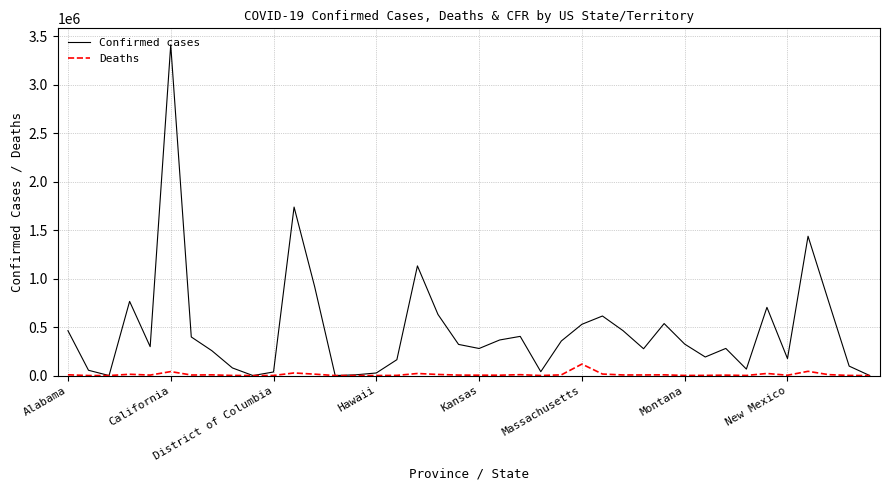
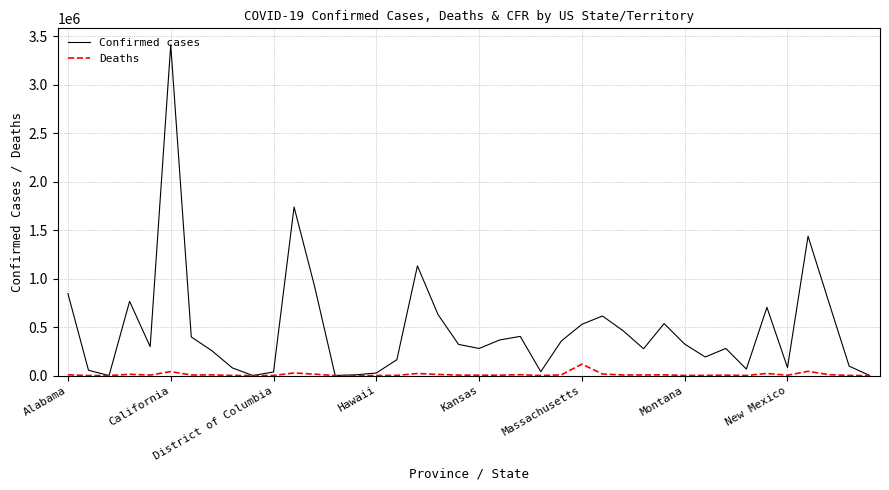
  {
    "Confirmed cases": {
-     "Alabama": 500000,
+     "Alabama": 800000,
      "California": 3400000,
      "District of Columbia": 0,
      "Kansas": 300000,
      "Massachusetts": 500000,
      "Montana": 300000,
-     "New Mexico": 200000
+     "New Mexico": 100000
    },
    "Deaths": {
      "Alabama": 0,
      "California": 0,
      "District of Columbia": 0,
      "Kansas": 0,
      "Massachusetts": 100000,
      "Montana": 0,
      "New Mexico": 0
    }
  }
